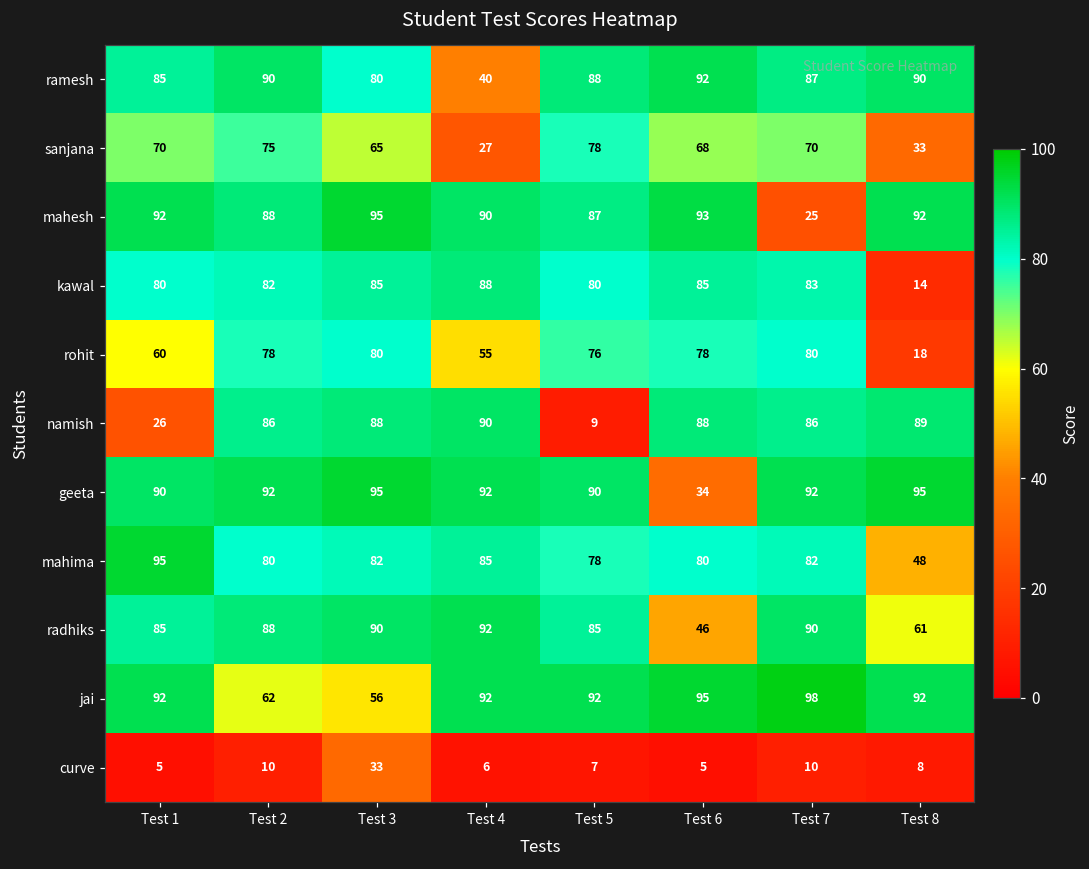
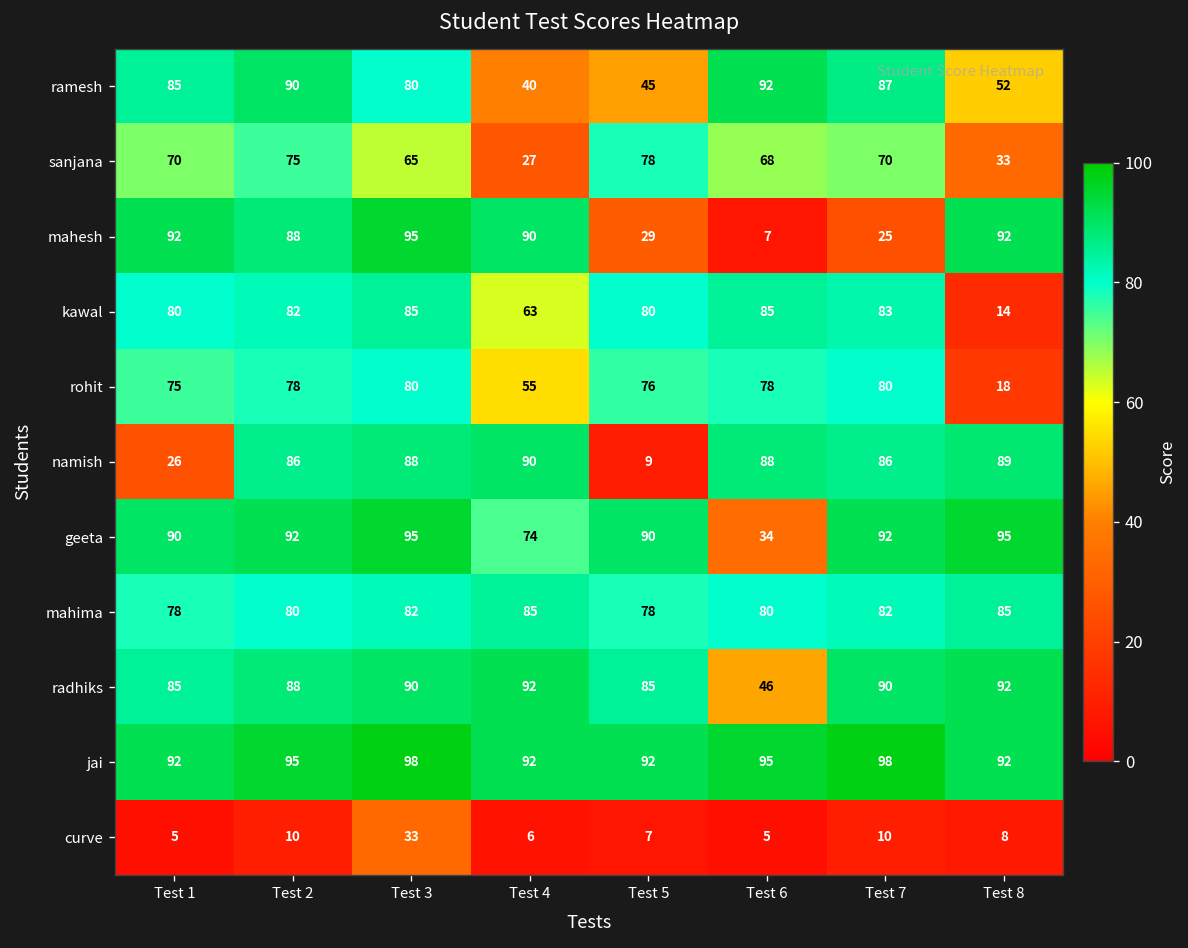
  {
    "ramesh": {
      "Test 1": 85,
      "Test 2": 90,
      "Test 3": 80,
      "Test 4": 40,
-     "Test 5": 88,
+     "Test 5": 45,
      "Test 6": 92,
      "Test 7": 87,
-     "Test 8": 90
+     "Test 8": 52
    },
    "sanjana": {
      "Test 1": 70,
      "Test 2": 75,
      "Test 3": 65,
      "Test 4": 27,
      "Test 5": 78,
      "Test 6": 68,
      "Test 7": 70,
      "Test 8": 33
    },
    "mahesh": {
      "Test 1": 92,
      "Test 2": 88,
      "Test 3": 95,
      "Test 4": 90,
-     "Test 5": 87,
-     "Test 6": 93,
+     "Test 5": 29,
+     "Test 6": 7,
      "Test 7": 25,
      "Test 8": 92
    },
    "kawal": {
      "Test 1": 80,
      "Test 2": 82,
      "Test 3": 85,
-     "Test 4": 88,
+     "Test 4": 63,
      "Test 5": 80,
      "Test 6": 85,
      "Test 7": 83,
      "Test 8": 14
    },
    "rohit": {
-     "Test 1": 60,
+     "Test 1": 75,
      "Test 2": 78,
      "Test 3": 80,
      "Test 4": 55,
      "Test 5": 76,
      "Test 6": 78,
      "Test 7": 80,
      "Test 8": 18
    },
    "namish": {
      "Test 1": 26,
      "Test 2": 86,
      "Test 3": 88,
      "Test 4": 90,
      "Test 5": 9,
      "Test 6": 88,
      "Test 7": 86,
      "Test 8": 89
    },
    "geeta": {
      "Test 1": 90,
      "Test 2": 92,
      "Test 3": 95,
-     "Test 4": 92,
+     "Test 4": 74,
      "Test 5": 90,
      "Test 6": 34,
      "Test 7": 92,
      "Test 8": 95
    },
    "mahima": {
-     "Test 1": 95,
+     "Test 1": 78,
      "Test 2": 80,
      "Test 3": 82,
      "Test 4": 85,
      "Test 5": 78,
      "Test 6": 80,
      "Test 7": 82,
-     "Test 8": 48
+     "Test 8": 85
    },
    "radhiks": {
      "Test 1": 85,
      "Test 2": 88,
      "Test 3": 90,
      "Test 4": 92,
      "Test 5": 85,
      "Test 6": 46,
      "Test 7": 90,
-     "Test 8": 61
+     "Test 8": 92
    },
    "jai": {
      "Test 1": 92,
-     "Test 2": 62,
-     "Test 3": 56,
+     "Test 2": 95,
+     "Test 3": 98,
      "Test 4": 92,
      "Test 5": 92,
      "Test 6": 95,
      "Test 7": 98,
      "Test 8": 92
    },
    "curve": {
      "Test 1": 5,
      "Test 2": 10,
      "Test 3": 33,
      "Test 4": 6,
      "Test 5": 7,
      "Test 6": 5,
      "Test 7": 10,
      "Test 8": 8
    }
  }
